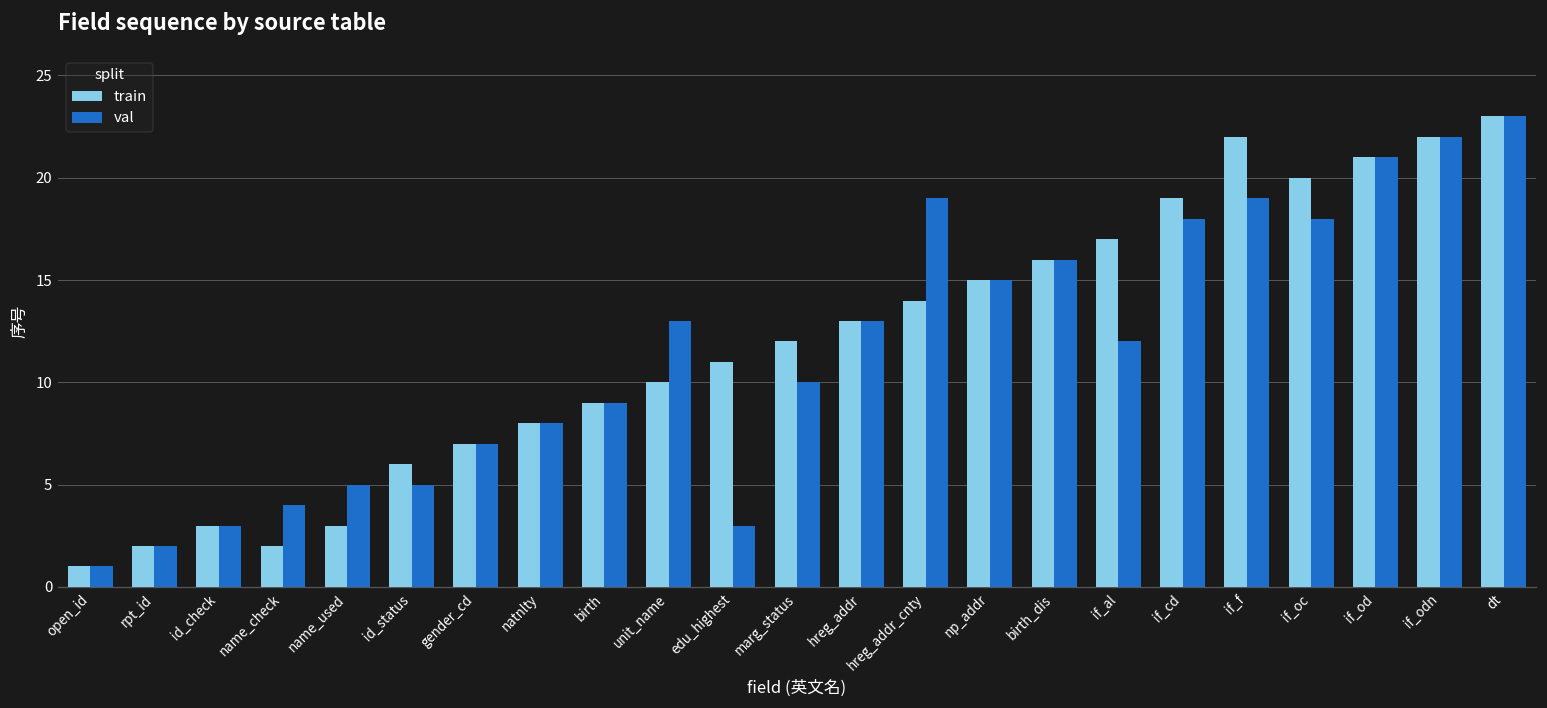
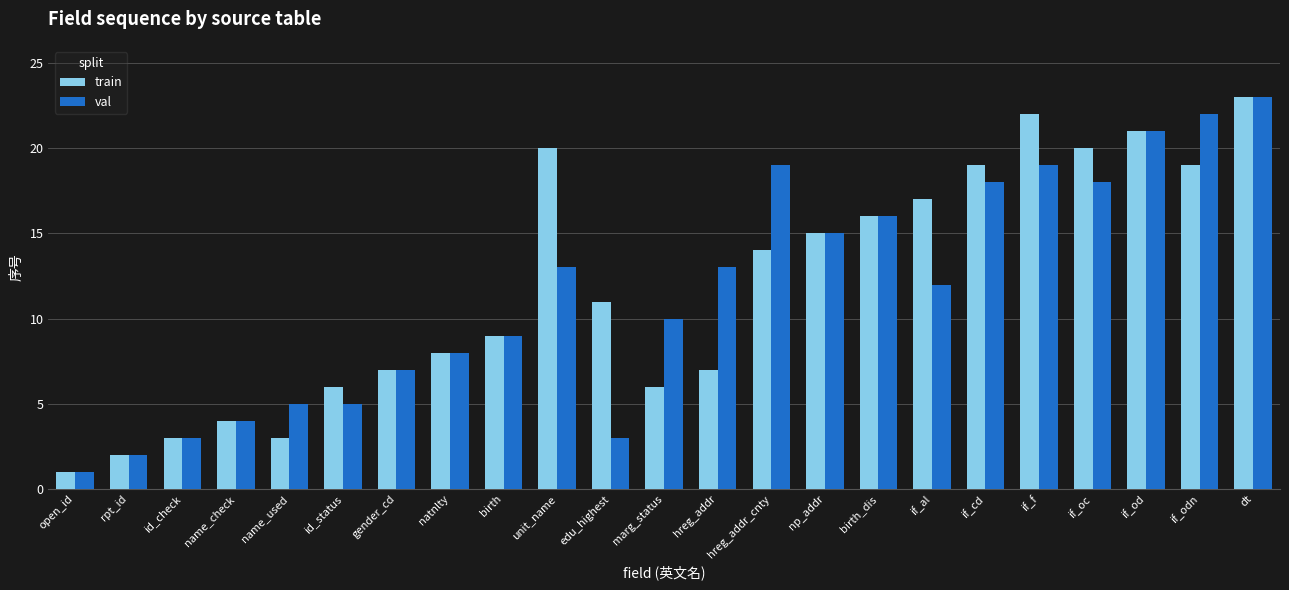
  {
    "train": {
      "open_id": 1,
      "rpt_id": 2,
      "id_check": 3,
-     "name_check": 2,
+     "name_check": 4,
      "name_used": 3,
      "id_status": 6,
      "gender_cd": 7,
      "natnlty": 8,
      "birth": 9,
-     "unit_name": 10,
+     "unit_name": 20,
      "edu_highest": 11,
-     "marg_status": 12,
-     "hreg_addr": 13,
+     "marg_status": 6,
+     "hreg_addr": 7,
      "hreg_addr_cnty": 14,
      "np_addr": 15,
      "birth_dis": 16,
      "if_al": 17,
      "if_cd": 19,
      "if_f": 22,
      "if_oc": 20,
      "if_od": 21,
-     "if_odn": 22,
+     "if_odn": 19,
      "dt": 23
    },
    "val": {
      "open_id": 1,
      "rpt_id": 2,
      "id_check": 3,
      "name_check": 4,
      "name_used": 5,
      "id_status": 5,
      "gender_cd": 7,
      "natnlty": 8,
      "birth": 9,
      "unit_name": 13,
      "edu_highest": 3,
      "marg_status": 10,
      "hreg_addr": 13,
      "hreg_addr_cnty": 19,
      "np_addr": 15,
      "birth_dis": 16,
      "if_al": 12,
      "if_cd": 18,
      "if_f": 19,
      "if_oc": 18,
      "if_od": 21,
      "if_odn": 22,
      "dt": 23
    }
  }
